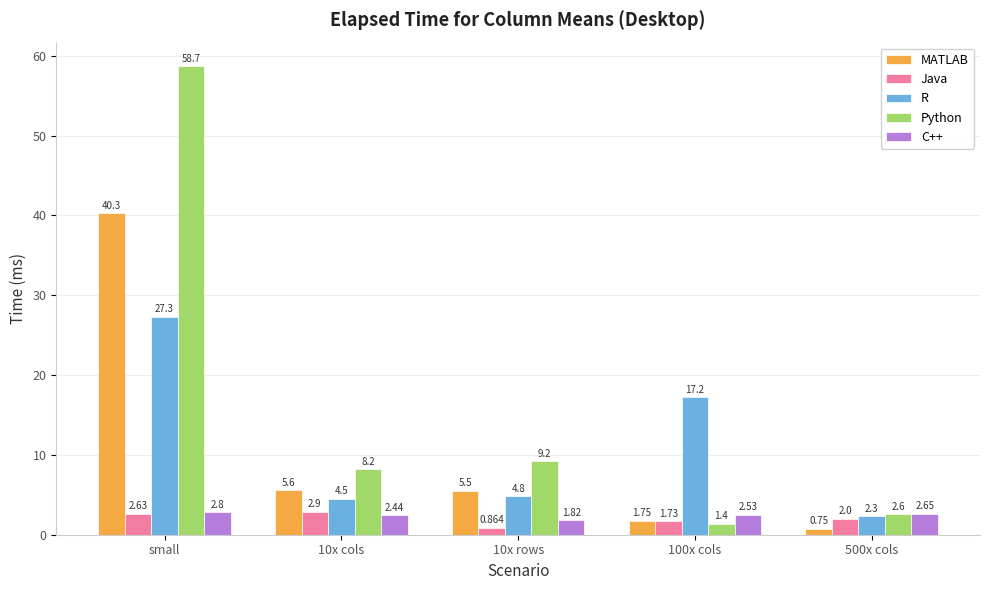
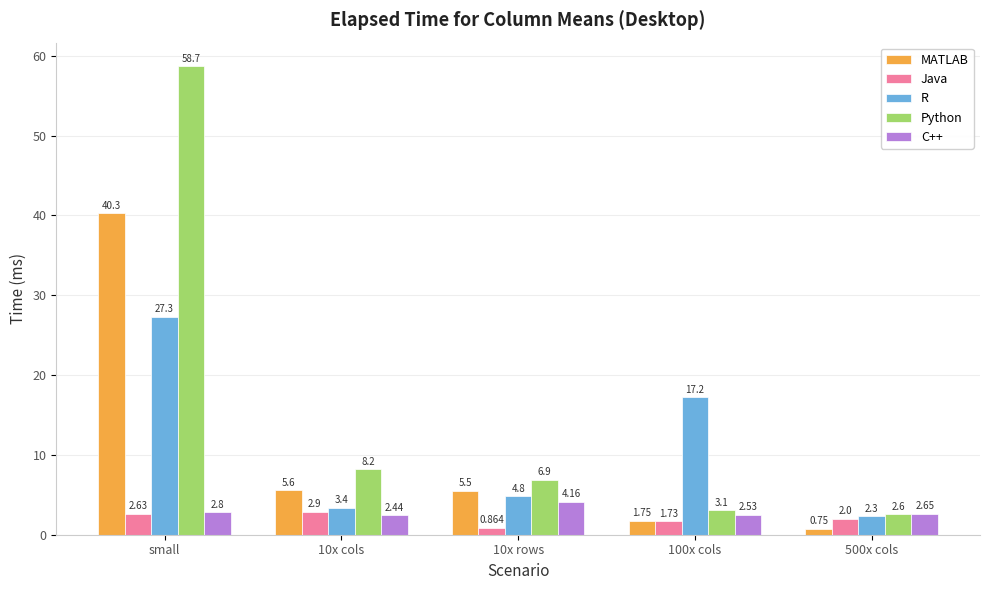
  {
    "MATLAB": {
      "small": 40.3,
      "10x cols": 5.6,
      "10x rows": 5.5,
      "100x cols": 1.75,
      "500x cols": 0.75
    },
    "Java": {
      "small": 2.63,
      "10x cols": 2.9,
      "10x rows": 0.864,
      "100x cols": 1.73,
      "500x cols": 2.0
    },
    "R": {
      "small": 27.3,
-     "10x cols": 4.5,
+     "10x cols": 3.4,
      "10x rows": 4.8,
      "100x cols": 17.2,
      "500x cols": 2.3
    },
    "Python": {
      "small": 58.7,
      "10x cols": 8.2,
-     "10x rows": 9.2,
-     "100x cols": 1.4,
+     "10x rows": 6.9,
+     "100x cols": 3.1,
      "500x cols": 2.6
    },
    "C++": {
      "small": 2.8,
      "10x cols": 2.44,
-     "10x rows": 1.82,
+     "10x rows": 4.16,
      "100x cols": 2.53,
      "500x cols": 2.65
    }
  }
